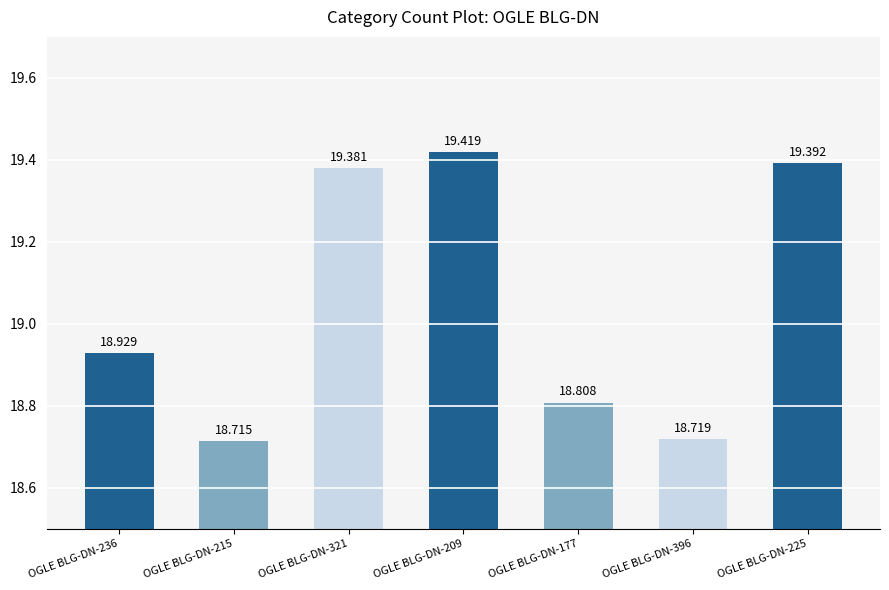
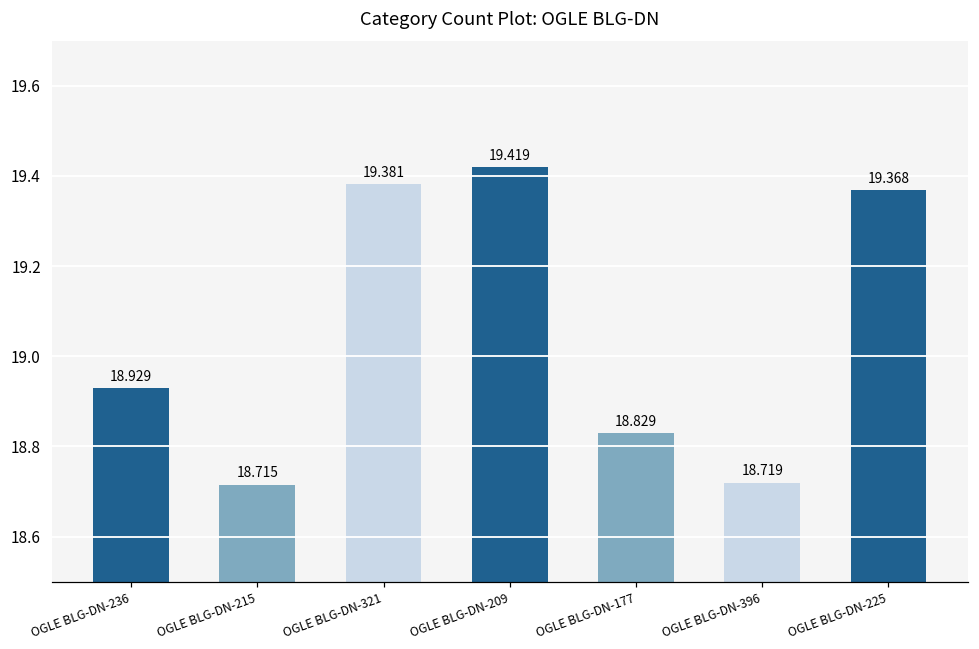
  {
    "OGLE BLG-DN-236": 18.929,
    "OGLE BLG-DN-215": 18.715,
    "OGLE BLG-DN-321": 19.381,
    "OGLE BLG-DN-209": 19.419,
-   "OGLE BLG-DN-177": 18.808,
+   "OGLE BLG-DN-177": 18.829,
    "OGLE BLG-DN-396": 18.719,
-   "OGLE BLG-DN-225": 19.392
+   "OGLE BLG-DN-225": 19.368
  }
